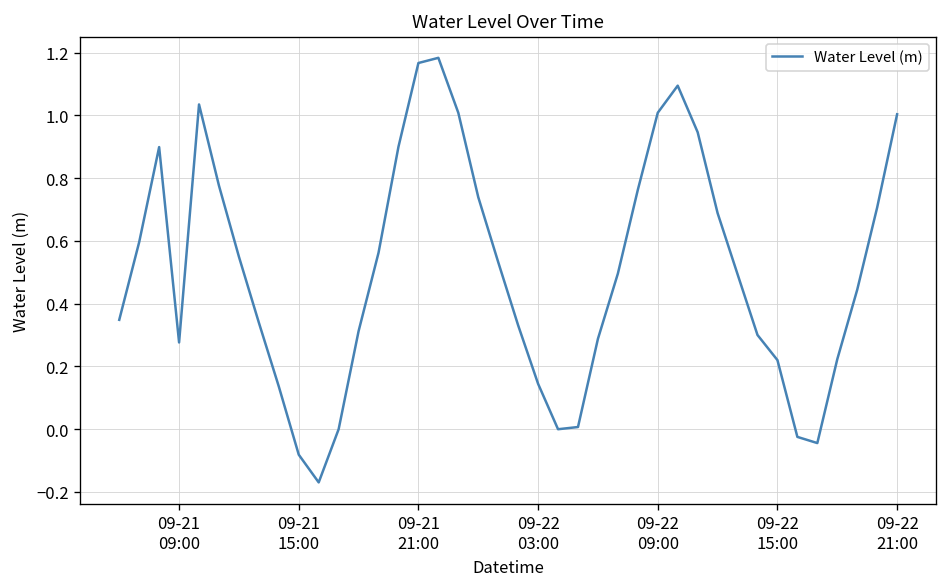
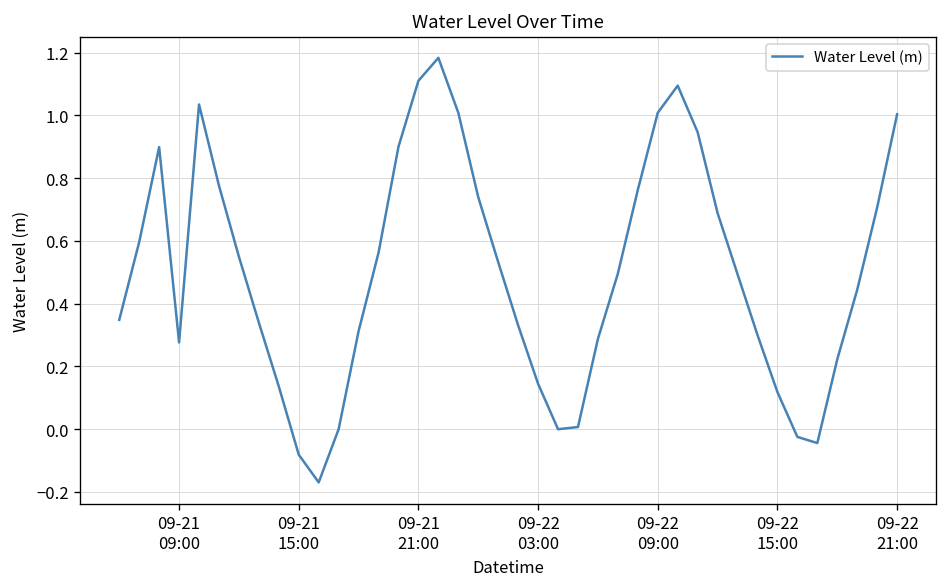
  {
    "09-21 09:00": 0.28,
    "09-21 15:00": -0.08,
-   "09-21 21:00": 1.17,
+   "09-21 21:00": 1.11,
    "09-22 03:00": 0.14,
    "09-22 09:00": 1.01,
-   "09-22 15:00": 0.22,
+   "09-22 15:00": 0.12,
    "09-22 21:00": 1.00
  }
